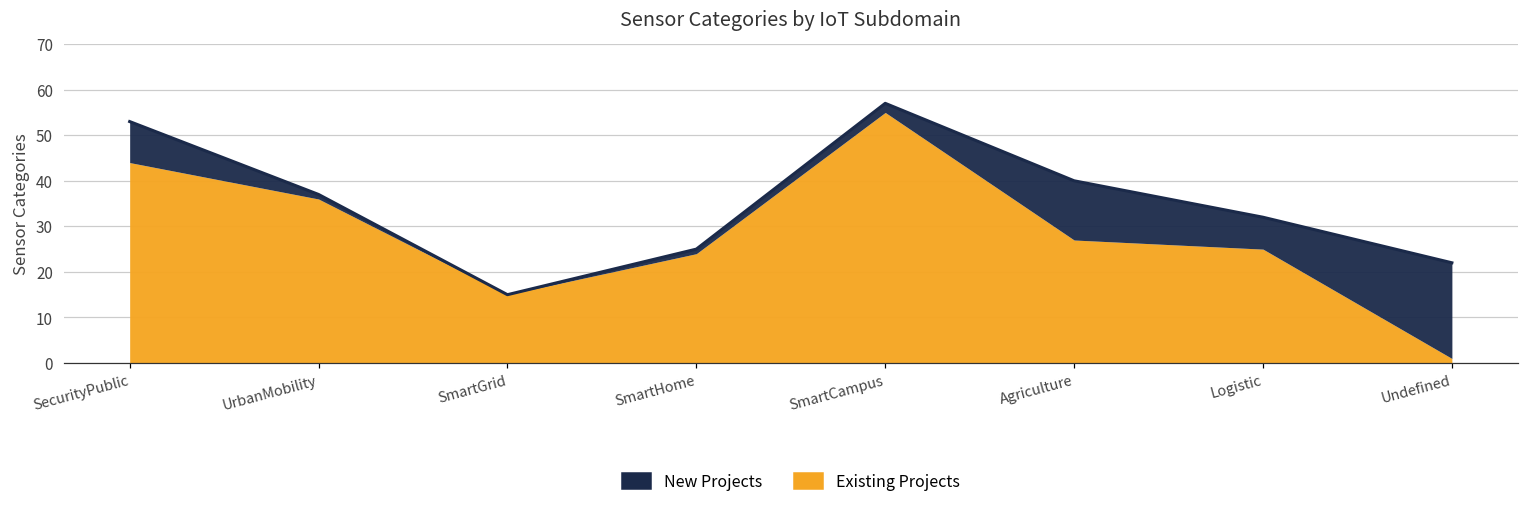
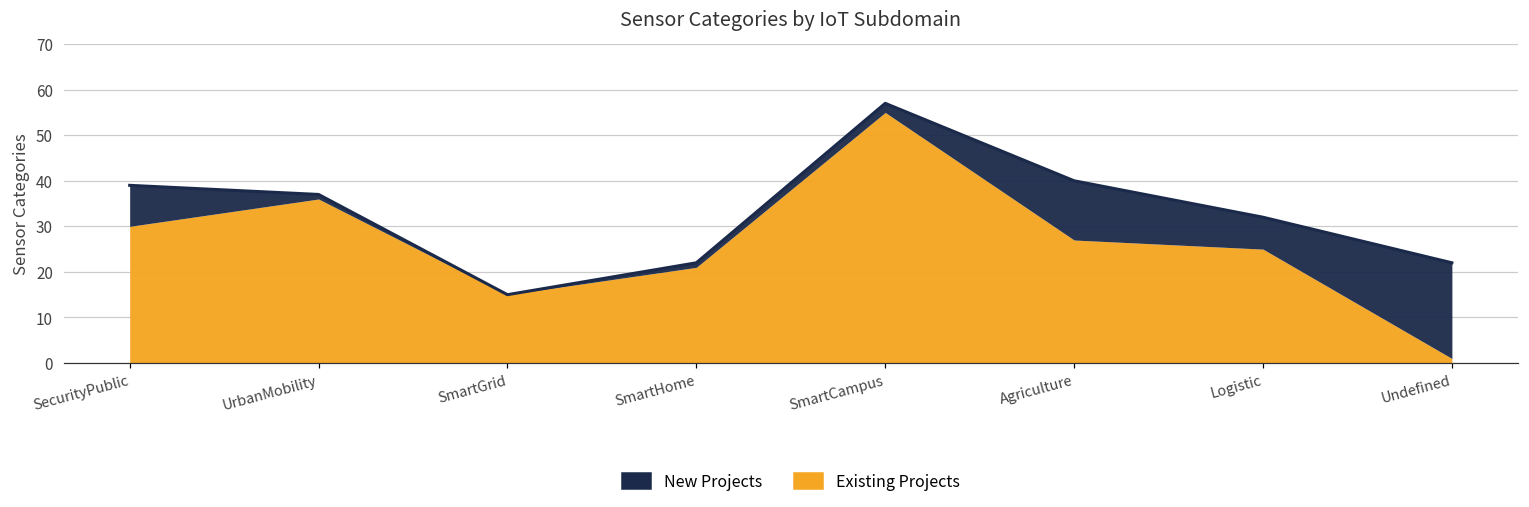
  {
    "Existing Projects": {
-     "SecurityPublic": 44,
+     "SecurityPublic": 30,
      "UrbanMobility": 36,
-     "SmartHome": 24,
+     "SmartHome": 21,
      "SmartCampus": 55,
      "Agriculture": 27,
      "Logistic": 25,
      "Undefined": 1
    },
    "New Projects": {
      "SecurityPublic": 9,
      "UrbanMobility": 1,
      "SmartHome": 1,
      "SmartCampus": 2,
      "Agriculture": 13,
      "Logistic": 7,
      "Undefined": 21
    }
  }
